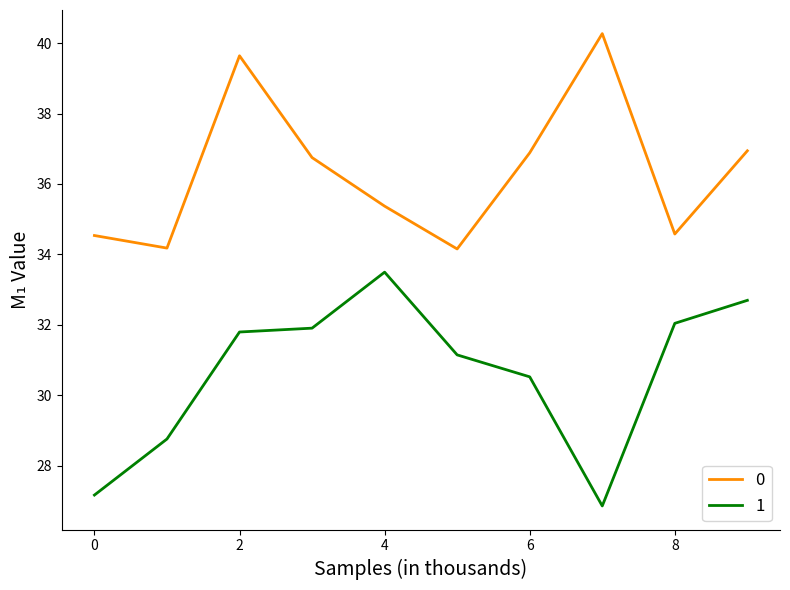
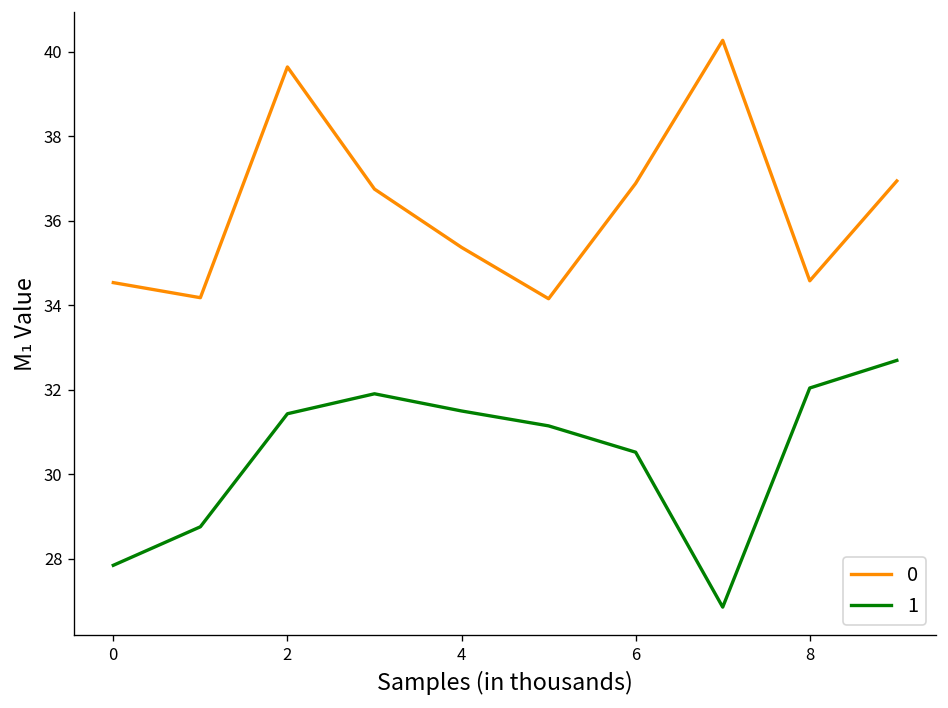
  {
    "0": {
      "0": 34.5,
      "2": 39.6,
      "4": 35.4,
      "6": 36.9,
      "8": 34.6
    },
    "1": {
-     "0": 27.2,
-     "2": 31.8,
-     "4": 33.5,
+     "0": 27.8,
+     "2": 31.4,
+     "4": 31.5,
      "6": 30.5,
      "8": 32.0
    }
  }
